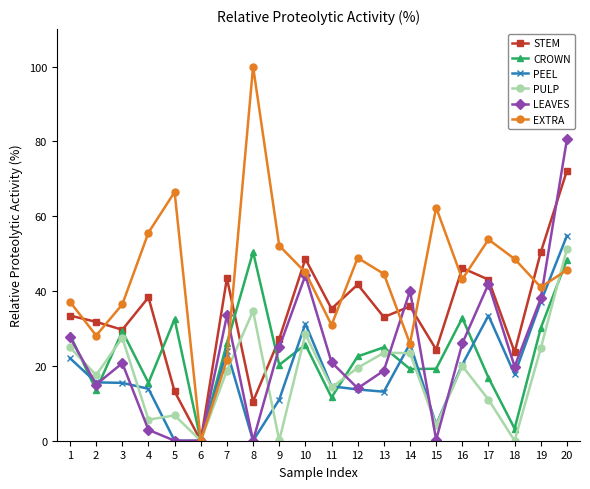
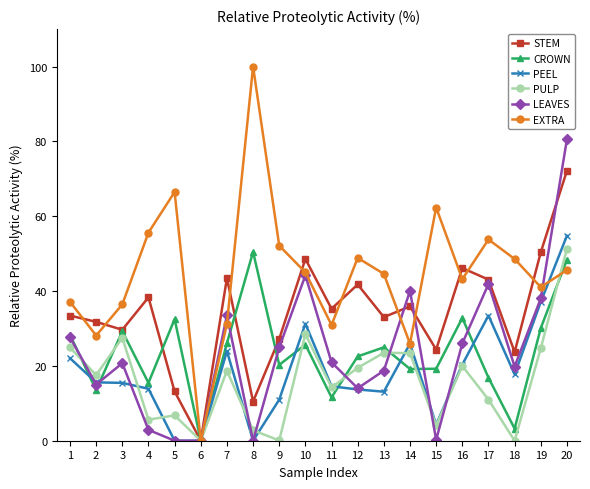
  {
    "STEM": {
      "1": 33,
      "2": 32,
      "4": 38,
      "5": 13,
      "7": 43,
      "8": 10,
      "9": 27,
      "10": 49,
      "11": 35,
      "12": 42,
      "13": 33,
      "14": 36,
      "15": 24,
      "16": 46,
      "17": 43,
      "18": 24,
      "19": 50,
      "20": 72
    },
    "CROWN": {
      "2": 14,
      "4": 15,
      "5": 32,
      "7": 26,
      "8": 50,
      "9": 20,
      "10": 26,
      "11": 12,
      "12": 23,
      "13": 25,
      "14": 19,
      "15": 19,
      "16": 33,
      "17": 17,
      "18": 3,
      "19": 30,
      "20": 48
    },
    "PEEL": {
      "1": 22,
      "3": 15,
      "4": 14,
      "7": 24,
      "9": 11,
      "10": 31,
      "13": 13,
      "17": 33,
      "18": 18,
      "19": 37,
      "20": 55
    },
    "PULP": {
      "1": 25,
      "2": 18,
      "3": 28,
      "4": 6,
      "5": 7,
      "7": 19,
-     "8": 35,
+     "8": 3,
      "9": 0,
      "10": 28,
      "12": 19,
      "13": 23,
      "14": 23,
      "17": 11,
      "18": 0,
      "19": 25,
      "20": 51
    },
    "LEAVES": {
      "3": 21,
      "4": 3,
      "7": 33,
      "9": 25,
      "10": 44,
      "11": 21,
      "13": 19,
      "14": 40,
      "15": 0,
      "16": 26,
      "17": 42,
      "18": 20,
      "19": 38,
      "20": 81
    },
    "EXTRA": {
      "1": 37,
      "2": 28,
      "3": 36,
      "4": 56,
      "5": 66,
-     "7": 22,
+     "7": 31,
      "8": 100,
      "9": 52,
      "10": 45,
      "11": 31,
      "12": 49,
      "13": 45,
      "15": 62,
      "16": 43,
      "17": 54,
      "18": 49,
      "19": 41,
      "20": 46
    }
  }
